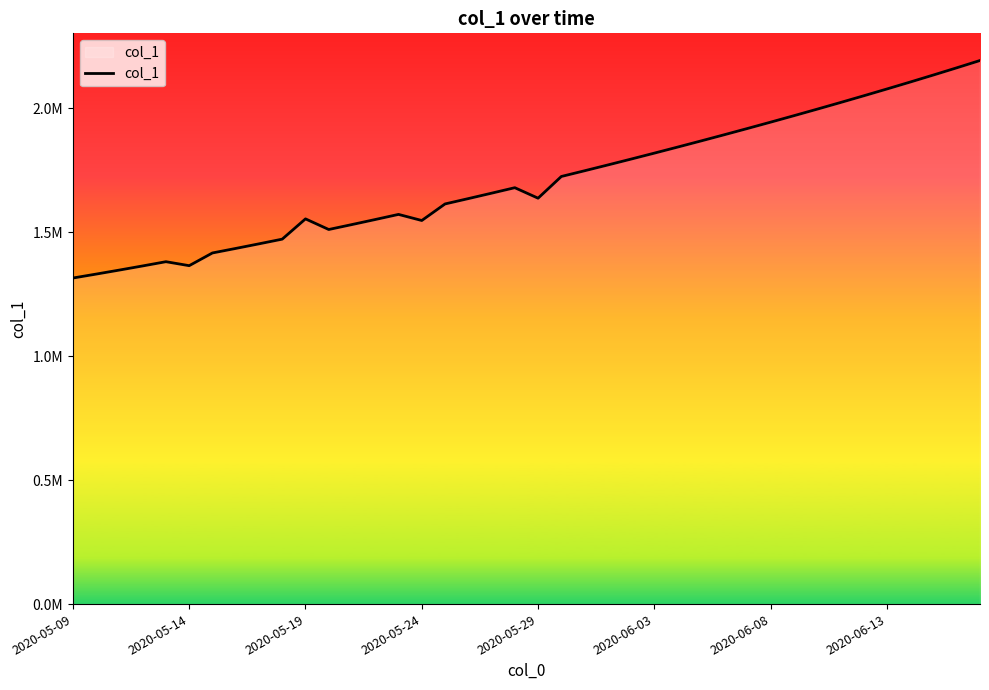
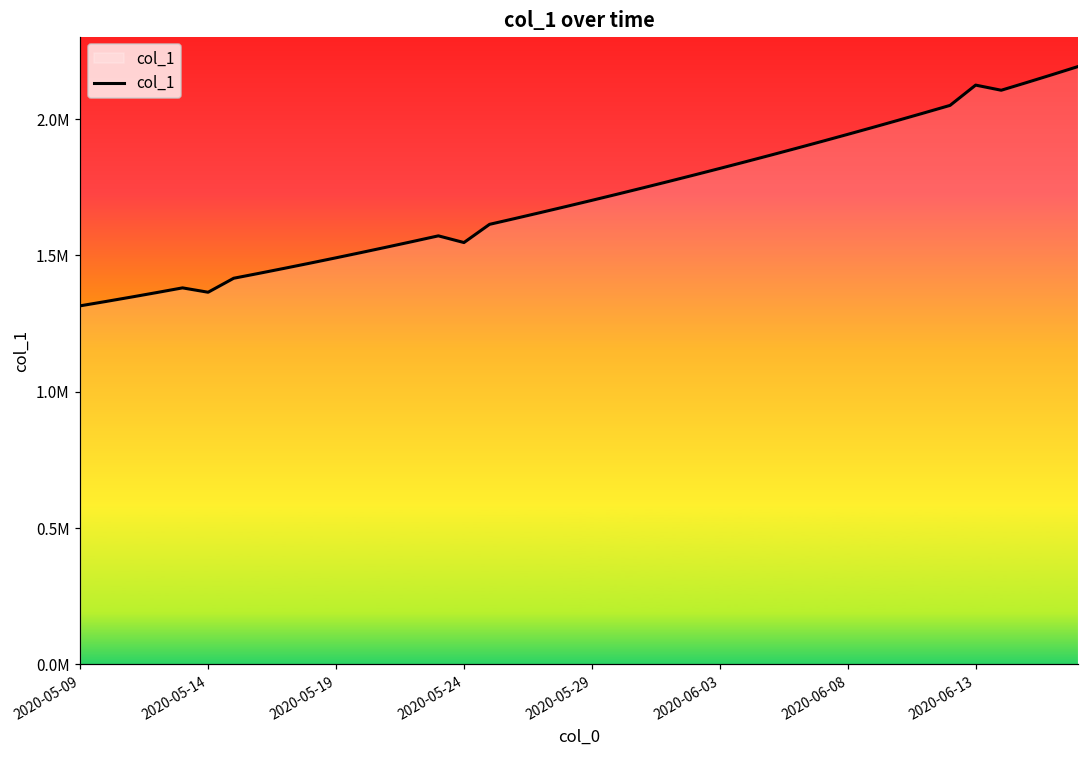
  {
    "2020-05-09": 1320000,
    "2020-05-14": 1360000,
-   "2020-05-19": 1550000,
+   "2020-05-19": 1490000,
    "2020-05-24": 1550000,
-   "2020-05-29": 1640000,
+   "2020-05-29": 1700000,
    "2020-06-03": 1820000,
    "2020-06-08": 1940000,
-   "2020-06-13": 2080000
+   "2020-06-13": 2120000
  }
